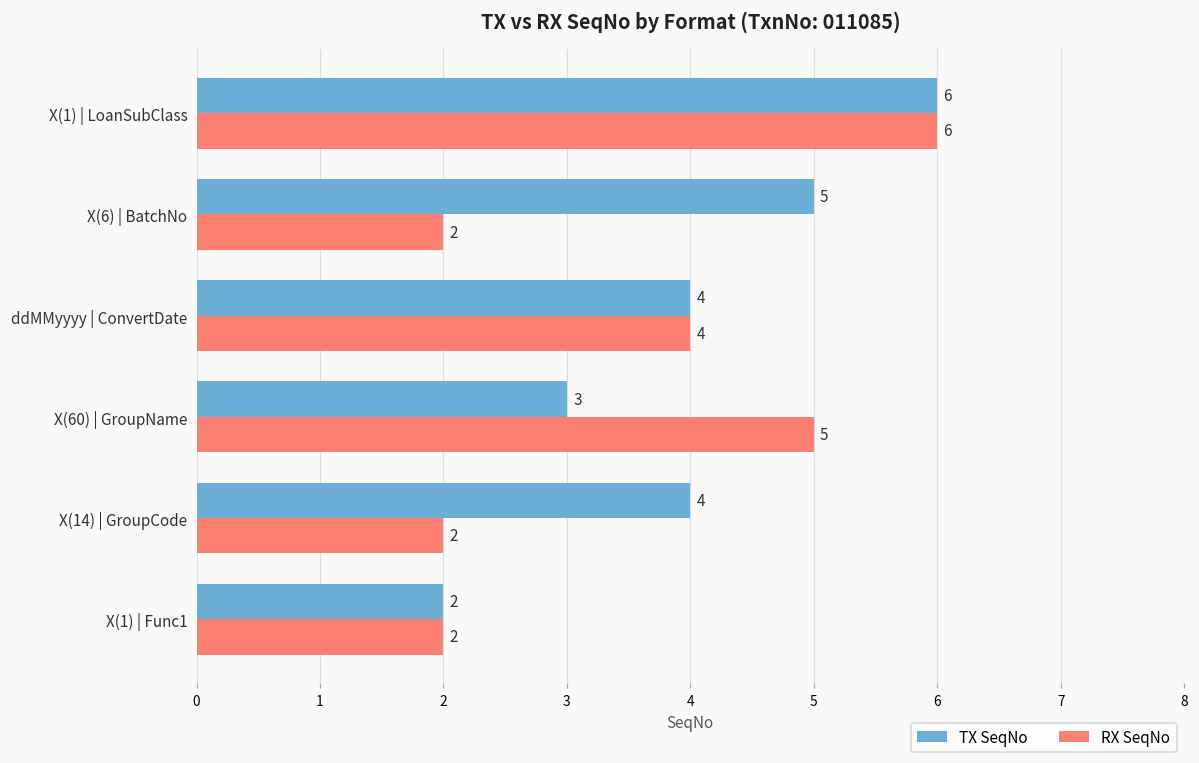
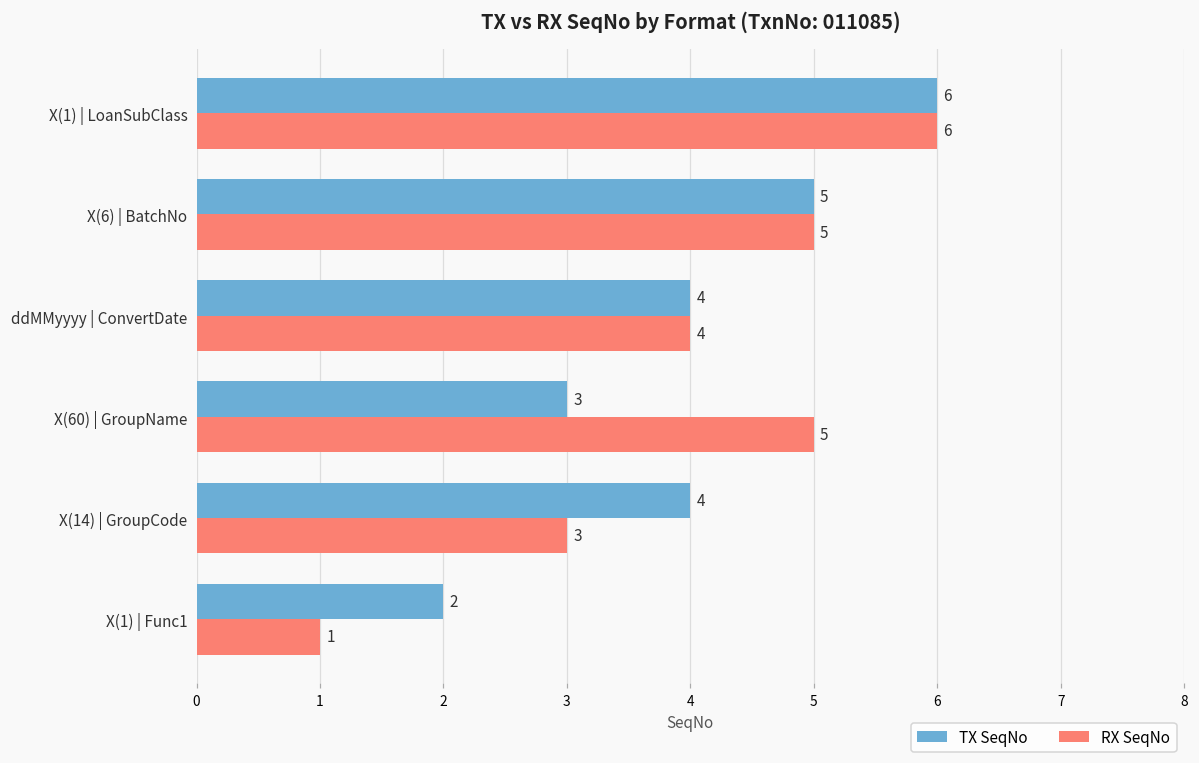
  {
    "TX SeqNo": {
      "X(1) | LoanSubClass": 6,
      "X(6) | BatchNo": 5,
      "ddMMyyyy | ConvertDate": 4,
      "X(60) | GroupName": 3,
      "X(14) | GroupCode": 4,
      "X(1) | Func1": 2
    },
    "RX SeqNo": {
      "X(1) | LoanSubClass": 6,
-     "X(6) | BatchNo": 2,
+     "X(6) | BatchNo": 5,
      "ddMMyyyy | ConvertDate": 4,
      "X(60) | GroupName": 5,
-     "X(14) | GroupCode": 2,
-     "X(1) | Func1": 2
+     "X(14) | GroupCode": 3,
+     "X(1) | Func1": 1
    }
  }
